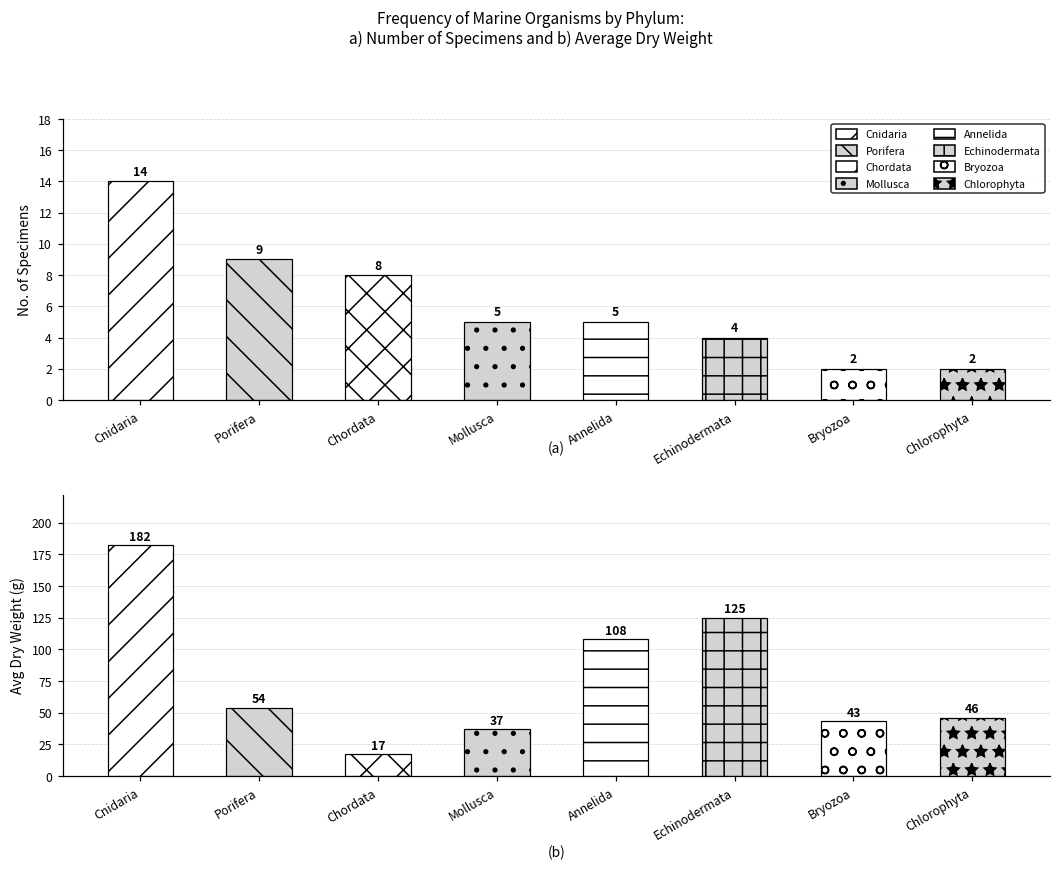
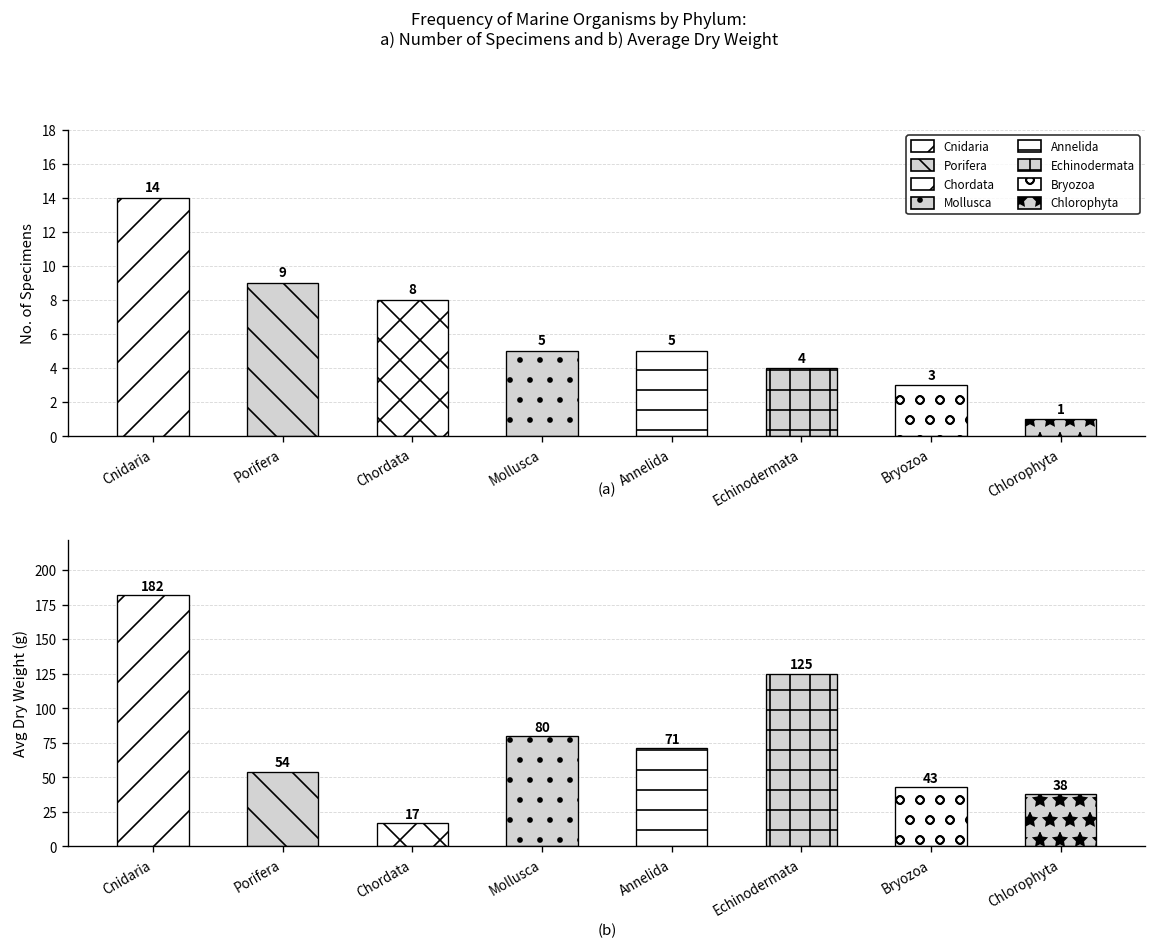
  {
    "(a)": {
      "Cnidaria": 14,
      "Porifera": 9,
      "Chordata": 8,
      "Mollusca": 5,
      "Annelida": 5,
      "Echinodermata": 4,
-     "Bryozoa": 2,
-     "Chlorophyta": 2
+     "Bryozoa": 3,
+     "Chlorophyta": 1
    },
    "(b)": {
      "Cnidaria": 182,
      "Porifera": 54,
      "Chordata": 17,
-     "Mollusca": 37,
-     "Annelida": 108,
+     "Mollusca": 80,
+     "Annelida": 71,
      "Echinodermata": 125,
      "Bryozoa": 43,
-     "Chlorophyta": 46
+     "Chlorophyta": 38
    }
  }
